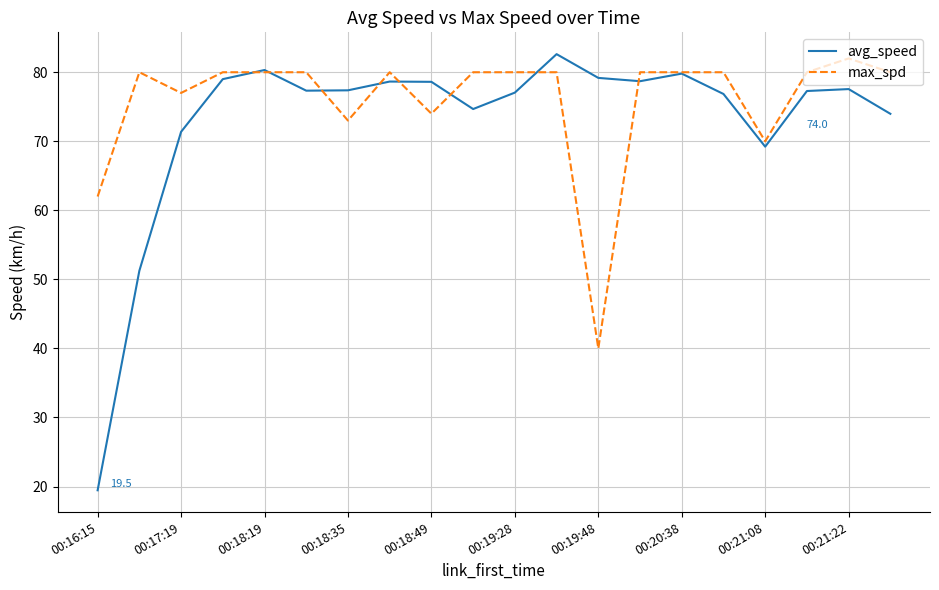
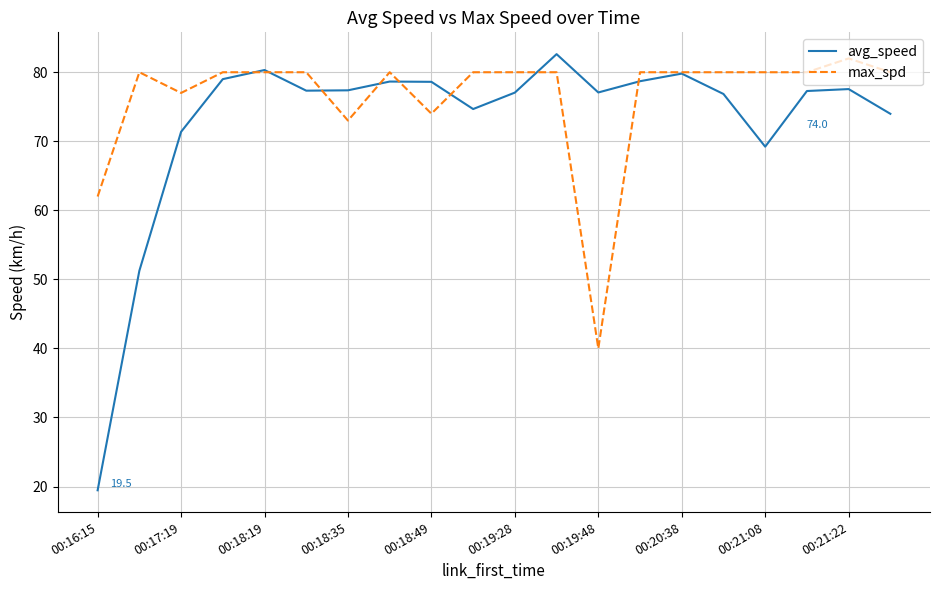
  {
    "avg_speed": {
      "00:17:19": 71,
      "00:18:35": 77,
      "00:18:49": 79,
      "00:19:28": 77,
-     "00:19:48": 79,
+     "00:19:48": 77,
      "00:21:08": 69,
      "00:21:22": 78
    },
    "max_spd": {
      "00:16:15": 62,
      "00:17:19": 77,
      "00:18:35": 73,
      "00:18:49": 74,
      "00:19:28": 80,
      "00:19:48": 40,
-     "00:21:08": 70
+     "00:21:08": 80
    }
  }
